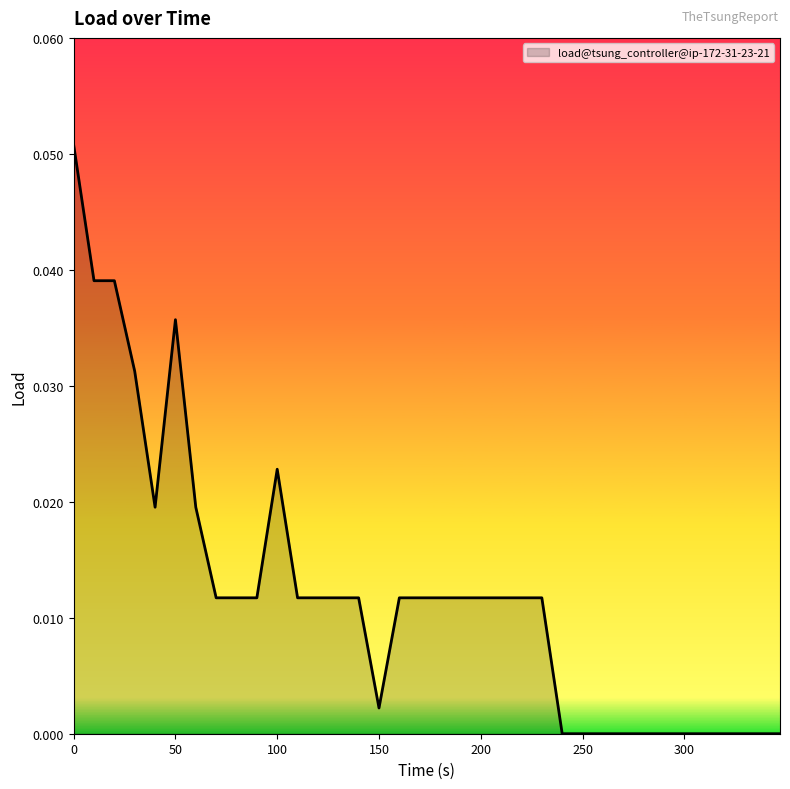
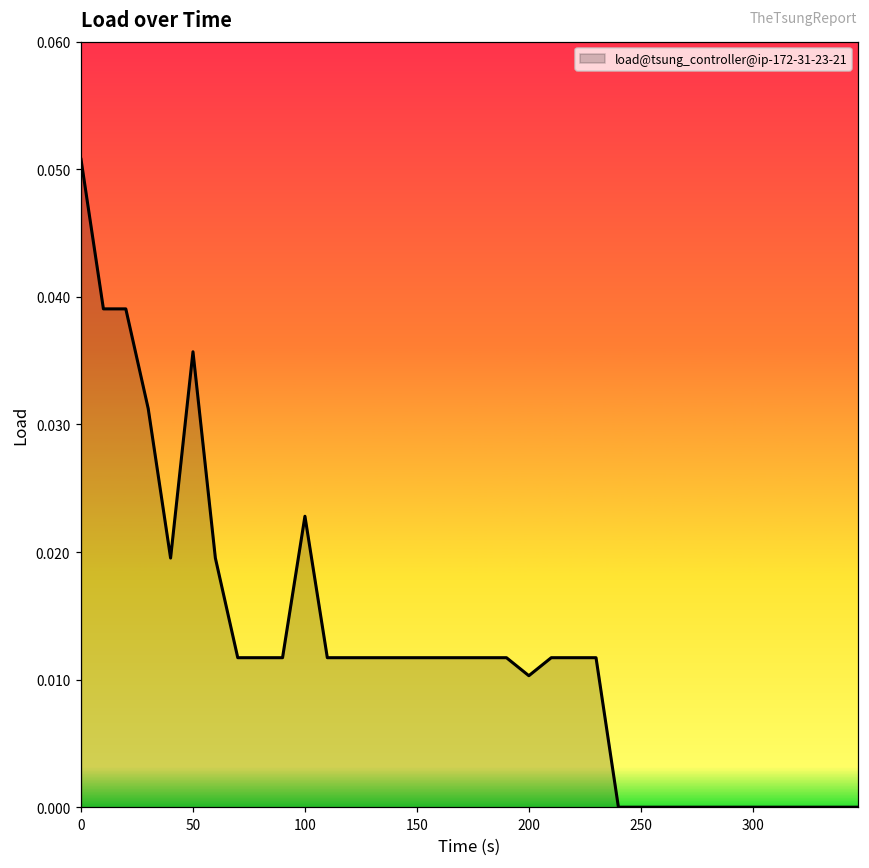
  {
    "0": 0.0508,
    "50": 0.0357,
    "100": 0.0228,
-   "150": 0.0022,
-   "200": 0.0117,
+   "150": 0.0117,
+   "200": 0.0103,
    "250": 0.0000,
    "300": 0.0000
  }
